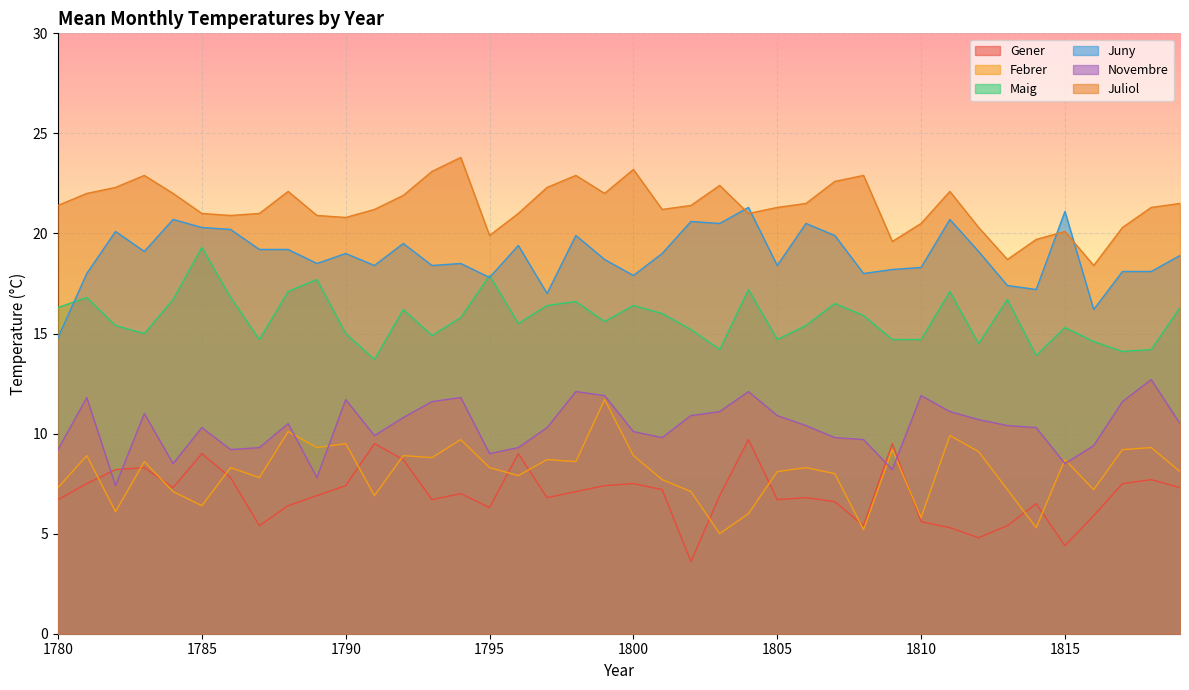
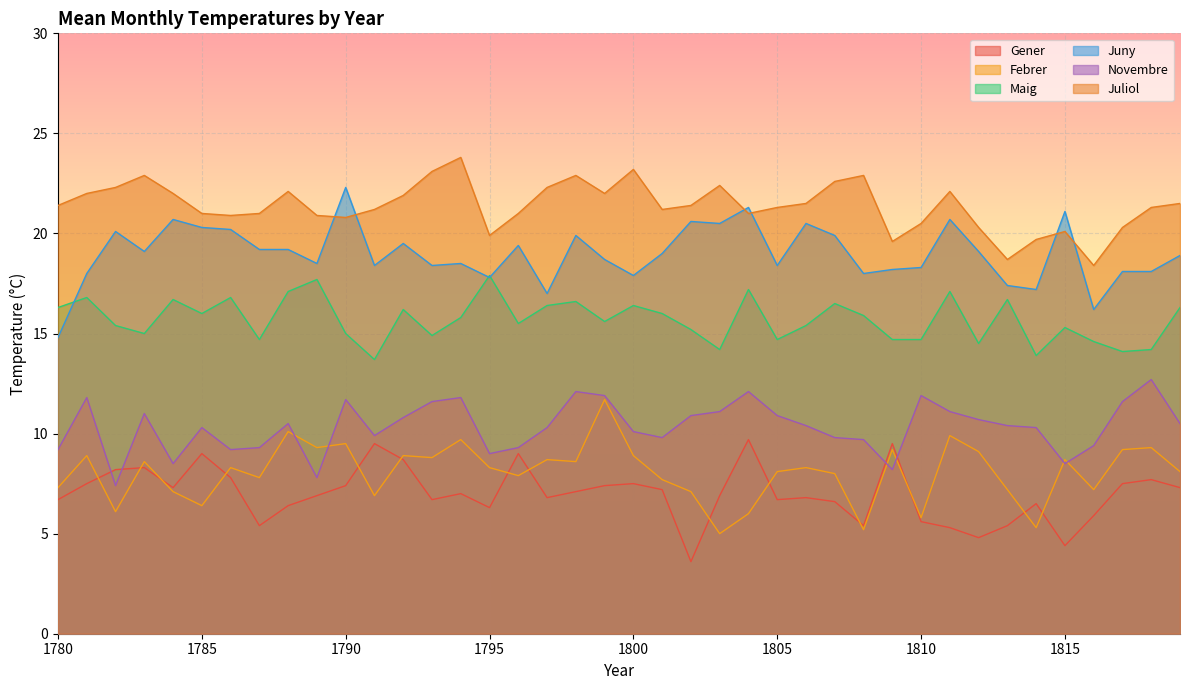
  {
    "Maig": {
      "1780": 16.3,
-     "1785": 19.3,
+     "1785": 16.0,
      "1790": 15.0,
      "1800": 16.4,
      "1805": 14.7,
      "1810": 14.7,
      "1815": 15.3
    },
    "Juny": {
      "1780": 14.8,
      "1785": 20.3,
-     "1790": 19.0,
+     "1790": 22.3,
      "1800": 17.9,
      "1805": 18.4,
      "1810": 18.3,
      "1815": 21.1
    },
    "Novembre": {
      "1780": 9.2,
      "1785": 10.3,
      "1790": 11.7,
      "1795": 9.0,
      "1800": 10.1,
      "1805": 10.9,
      "1810": 11.9,
      "1815": 8.5
    }
  }
